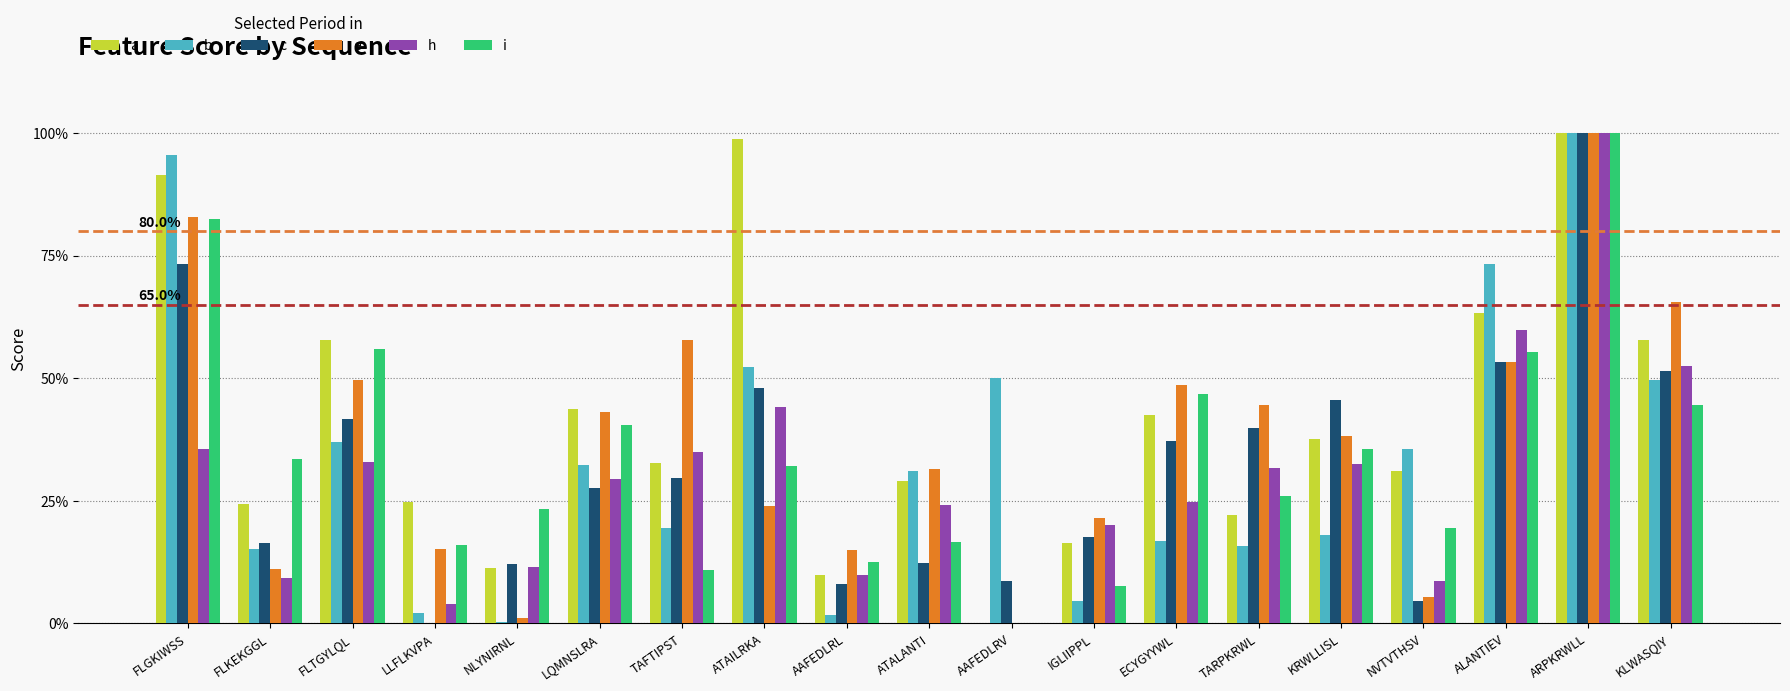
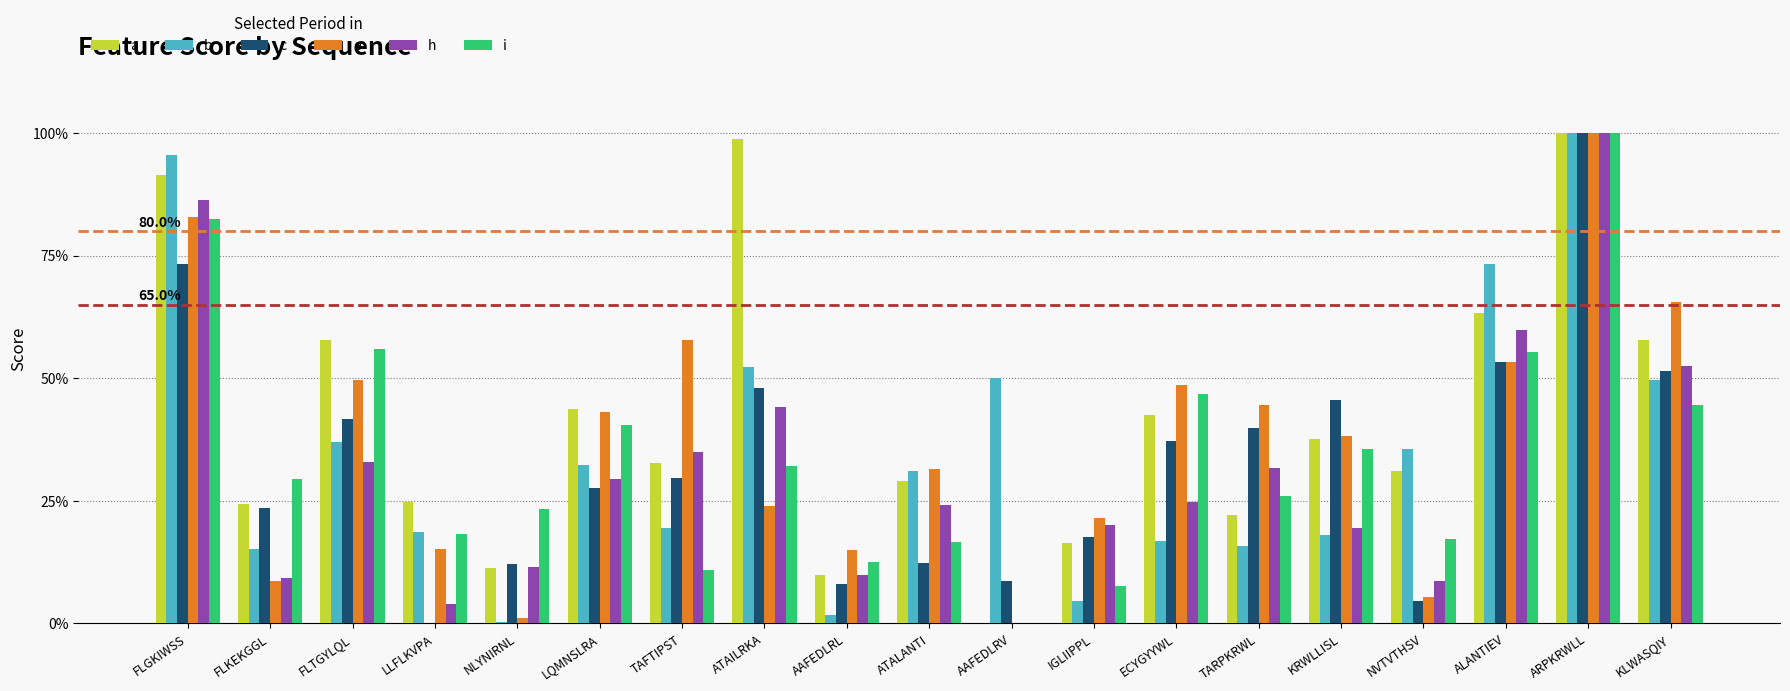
  {
    "a": {
      "FLKEKGGL": "24%",
      "FLTGYLQL": "58%",
      "LLFLKVPA": "25%",
      "NLYNIRNL": "11%",
      "LQMNSLRA": "44%",
      "TAFTIPST": "33%",
      "ATAILRKA": "99%",
      "AAFEDLRL": "10%",
      "ATALANTI": "29%",
      "AAFEDLRV": "0%",
      "IGLIIPPL": "16%",
      "ECYGYYWL": "42%",
      "TARPKRWL": "22%",
      "KRWLLISL": "38%",
      "NVTVTHSV": "31%",
      "ALANTIEV": "63%",
      "ARPKRWLL": "100%",
      "KLWASQIY": "58%"
    },
    "b": {
      "FLGKIWSS": "95%",
      "FLKEKGGL": "15%",
      "FLTGYLQL": "37%",
-     "LLFLKVPA": "2%",
+     "LLFLKVPA": "19%",
      "LQMNSLRA": "32%",
      "TAFTIPST": "19%",
      "ATAILRKA": "52%",
      "AAFEDLRL": "2%",
      "ATALANTI": "31%",
      "AAFEDLRV": "50%",
      "IGLIIPPL": "5%",
      "ECYGYYWL": "17%",
      "TARPKRWL": "16%",
      "KRWLLISL": "18%",
      "NVTVTHSV": "36%",
      "ALANTIEV": "73%",
      "ARPKRWLL": "100%",
      "KLWASQIY": "50%"
    },
    "c": {
      "FLGKIWSS": "73%",
-     "FLKEKGGL": "16%",
+     "FLKEKGGL": "24%",
      "FLTGYLQL": "42%",
      "LLFLKVPA": "0%",
      "NLYNIRNL": "12%",
      "LQMNSLRA": "28%",
      "TAFTIPST": "30%",
      "ATAILRKA": "48%",
      "AAFEDLRL": "8%",
      "ATALANTI": "12%",
      "AAFEDLRV": "9%",
      "IGLIIPPL": "18%",
      "ECYGYYWL": "37%",
      "TARPKRWL": "40%",
      "KRWLLISL": "46%",
      "NVTVTHSV": "5%",
      "ALANTIEV": "53%",
      "ARPKRWLL": "100%",
      "KLWASQIY": "52%"
    },
    "e": {
      "FLGKIWSS": "83%",
-     "FLKEKGGL": "11%",
+     "FLKEKGGL": "9%",
      "FLTGYLQL": "50%",
      "LLFLKVPA": "15%",
      "NLYNIRNL": "1%",
      "LQMNSLRA": "43%",
      "TAFTIPST": "58%",
      "ATAILRKA": "24%",
      "AAFEDLRL": "15%",
      "ATALANTI": "32%",
      "AAFEDLRV": "0%",
      "IGLIIPPL": "21%",
      "ECYGYYWL": "49%",
      "TARPKRWL": "45%",
      "KRWLLISL": "38%",
      "NVTVTHSV": "5%",
      "ALANTIEV": "53%",
      "ARPKRWLL": "100%",
      "KLWASQIY": "66%"
    },
    "h": {
-     "FLGKIWSS": "36%",
+     "FLGKIWSS": "86%",
      "FLKEKGGL": "9%",
      "FLTGYLQL": "33%",
      "LLFLKVPA": "4%",
      "NLYNIRNL": "11%",
      "LQMNSLRA": "29%",
      "TAFTIPST": "35%",
      "ATAILRKA": "44%",
      "AAFEDLRL": "10%",
      "ATALANTI": "24%",
      "AAFEDLRV": "0%",
      "IGLIIPPL": "20%",
      "ECYGYYWL": "25%",
      "TARPKRWL": "32%",
-     "KRWLLISL": "32%",
+     "KRWLLISL": "19%",
      "NVTVTHSV": "9%",
      "ALANTIEV": "60%",
      "ARPKRWLL": "100%",
      "KLWASQIY": "52%"
    },
    "i": {
      "FLGKIWSS": "83%",
-     "FLKEKGGL": "34%",
+     "FLKEKGGL": "29%",
      "FLTGYLQL": "56%",
-     "LLFLKVPA": "16%",
+     "LLFLKVPA": "18%",
      "NLYNIRNL": "23%",
      "LQMNSLRA": "41%",
      "TAFTIPST": "11%",
      "ATAILRKA": "32%",
      "AAFEDLRL": "13%",
      "ATALANTI": "17%",
      "AAFEDLRV": "0%",
      "IGLIIPPL": "8%",
      "ECYGYYWL": "47%",
      "TARPKRWL": "26%",
      "KRWLLISL": "35%",
-     "NVTVTHSV": "19%",
+     "NVTVTHSV": "17%",
      "ALANTIEV": "55%",
      "ARPKRWLL": "100%",
      "KLWASQIY": "44%"
    }
  }
